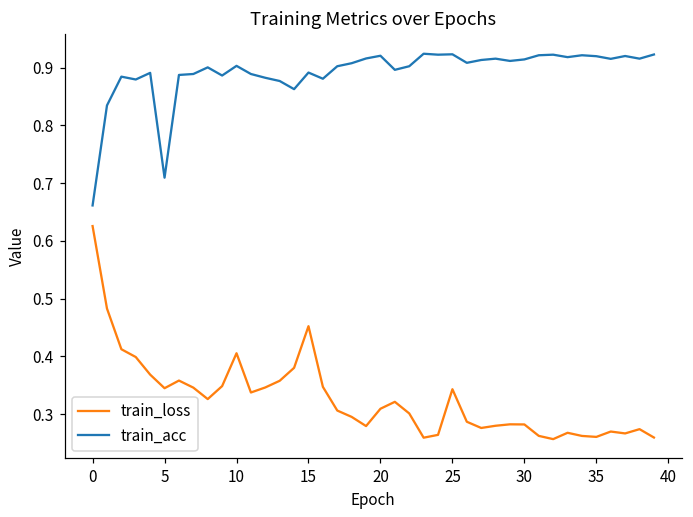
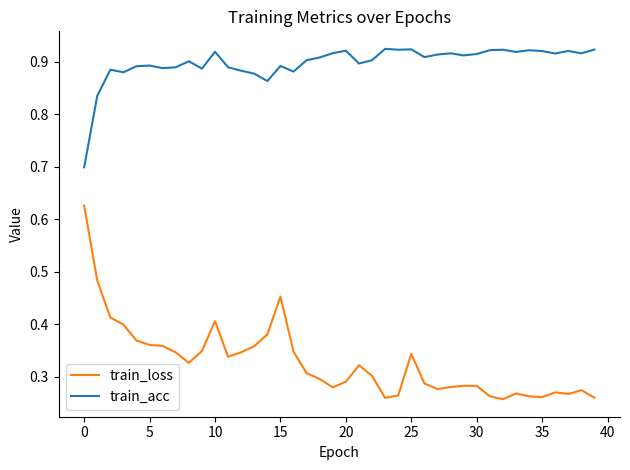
  {
    "train_loss": {
      "0": 0.63,
-     "5": 0.35,
+     "5": 0.36,
      "10": 0.41,
      "15": 0.45,
-     "20": 0.31,
+     "20": 0.29,
      "25": 0.34,
      "30": 0.28,
      "35": 0.26
    },
    "train_acc": {
-     "0": 0.66,
-     "5": 0.71,
-     "10": 0.90,
+     "0": 0.70,
+     "5": 0.89,
+     "10": 0.92,
      "15": 0.89,
      "20": 0.92,
      "25": 0.92,
      "30": 0.91,
      "35": 0.92
    }
  }
